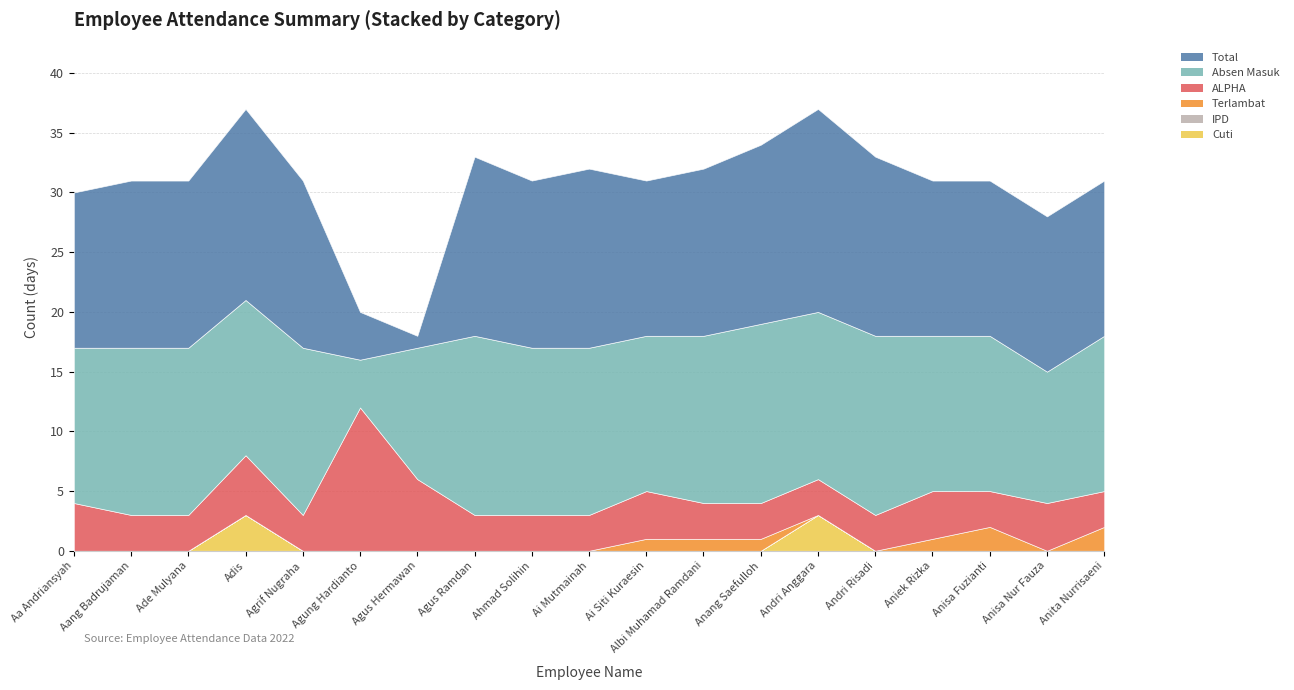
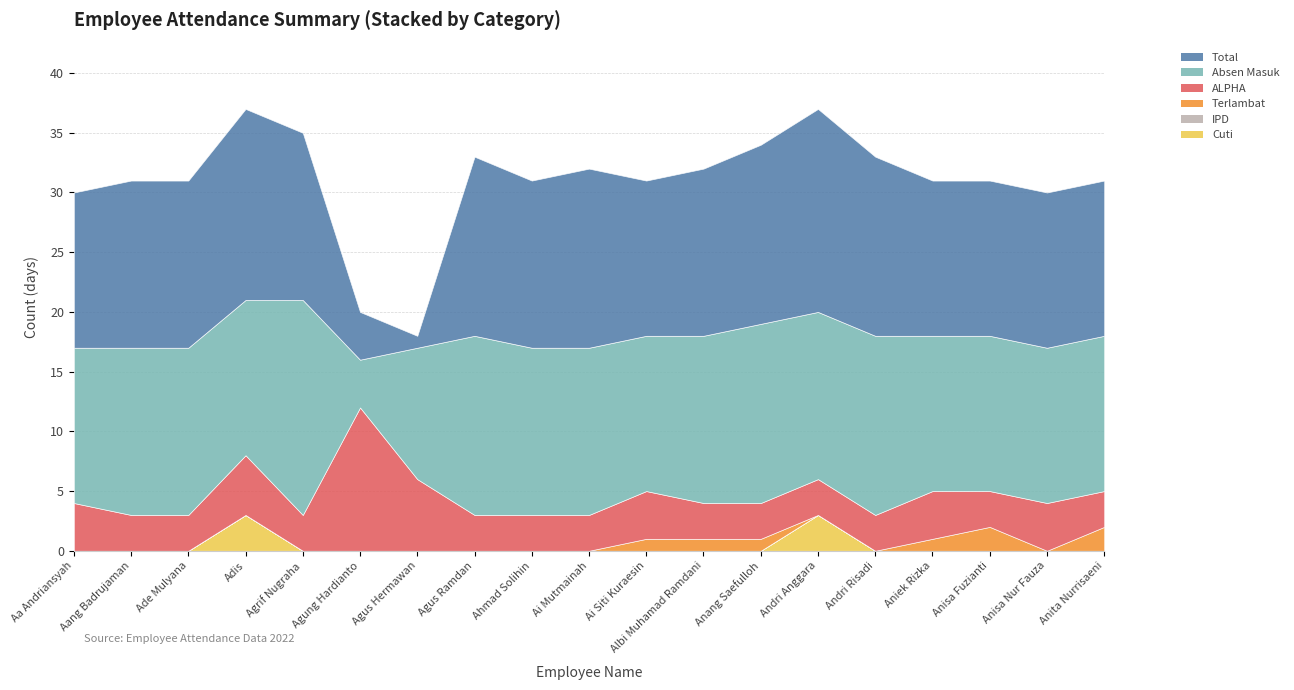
  {
    "IPD": {
      "Ai Siti Kuraesin": 0,
      "Albi Muhamad Ramdani": 0,
      "Anang Saefulloh": 0,
      "Aniek Rizka": 0,
      "Anisa Fuzianti": 0,
      "Anita Nurrisaeni": 0
    },
    "ALPHA": {
      "Aa Andriansyah": 4,
      "Aang Badrujaman": 3,
      "Ade Mulyana": 3,
      "Adis": 5,
      "Agrif Nugraha": 3,
      "Agung Hardianto": 12,
      "Agus Hermawan": 6,
      "Agus Ramdan": 3,
      "Ahmad Solihin": 3,
      "Ai Mutmainah": 3,
      "Ai Siti Kuraesin": 4,
      "Albi Muhamad Ramdani": 3,
      "Anang Saefulloh": 3,
      "Andri Anggara": 3,
      "Andri Risadi": 3,
      "Aniek Rizka": 4,
      "Anisa Fuzianti": 3,
      "Anisa Nur Fauza": 4,
      "Anita Nurrisaeni": 3
    },
    "Absen Masuk": {
      "Aa Andriansyah": 13,
      "Aang Badrujaman": 14,
      "Ade Mulyana": 14,
      "Adis": 13,
-     "Agrif Nugraha": 14,
+     "Agrif Nugraha": 18,
      "Agung Hardianto": 4,
      "Agus Hermawan": 11,
      "Agus Ramdan": 15,
      "Ahmad Solihin": 14,
      "Ai Mutmainah": 14,
      "Ai Siti Kuraesin": 13,
      "Albi Muhamad Ramdani": 14,
      "Anang Saefulloh": 15,
      "Andri Anggara": 14,
      "Andri Risadi": 15,
      "Aniek Rizka": 13,
      "Anisa Fuzianti": 13,
-     "Anisa Nur Fauza": 11,
+     "Anisa Nur Fauza": 13,
      "Anita Nurrisaeni": 13
    },
    "Total": {
      "Aa Andriansyah": 13,
      "Aang Badrujaman": 14,
      "Ade Mulyana": 14,
      "Adis": 16,
      "Agrif Nugraha": 14,
      "Agung Hardianto": 4,
      "Agus Hermawan": 1,
      "Agus Ramdan": 15,
      "Ahmad Solihin": 14,
      "Ai Mutmainah": 15,
      "Ai Siti Kuraesin": 13,
      "Albi Muhamad Ramdani": 14,
      "Anang Saefulloh": 15,
      "Andri Anggara": 17,
      "Andri Risadi": 15,
      "Aniek Rizka": 13,
      "Anisa Fuzianti": 13,
      "Anisa Nur Fauza": 13,
      "Anita Nurrisaeni": 13
    }
  }
